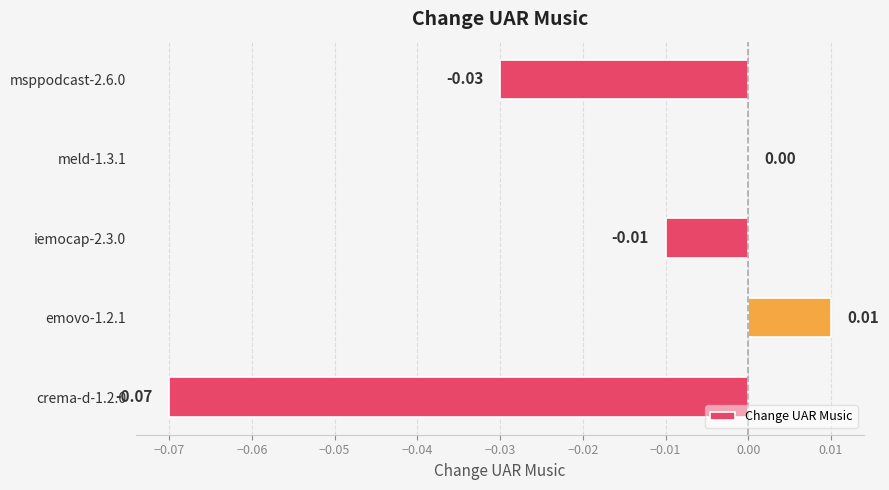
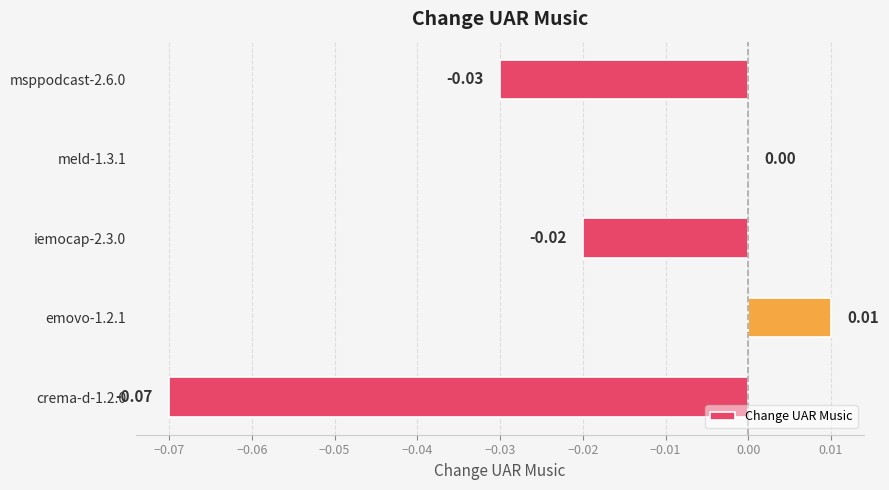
  {
    "msppodcast-2.6.0": -0.03,
    "meld-1.3.1": 0.00,
-   "iemocap-2.3.0": -0.01,
+   "iemocap-2.3.0": -0.02,
    "emovo-1.2.1": 0.01,
    "crema-d-1.2.0": -0.07
  }
